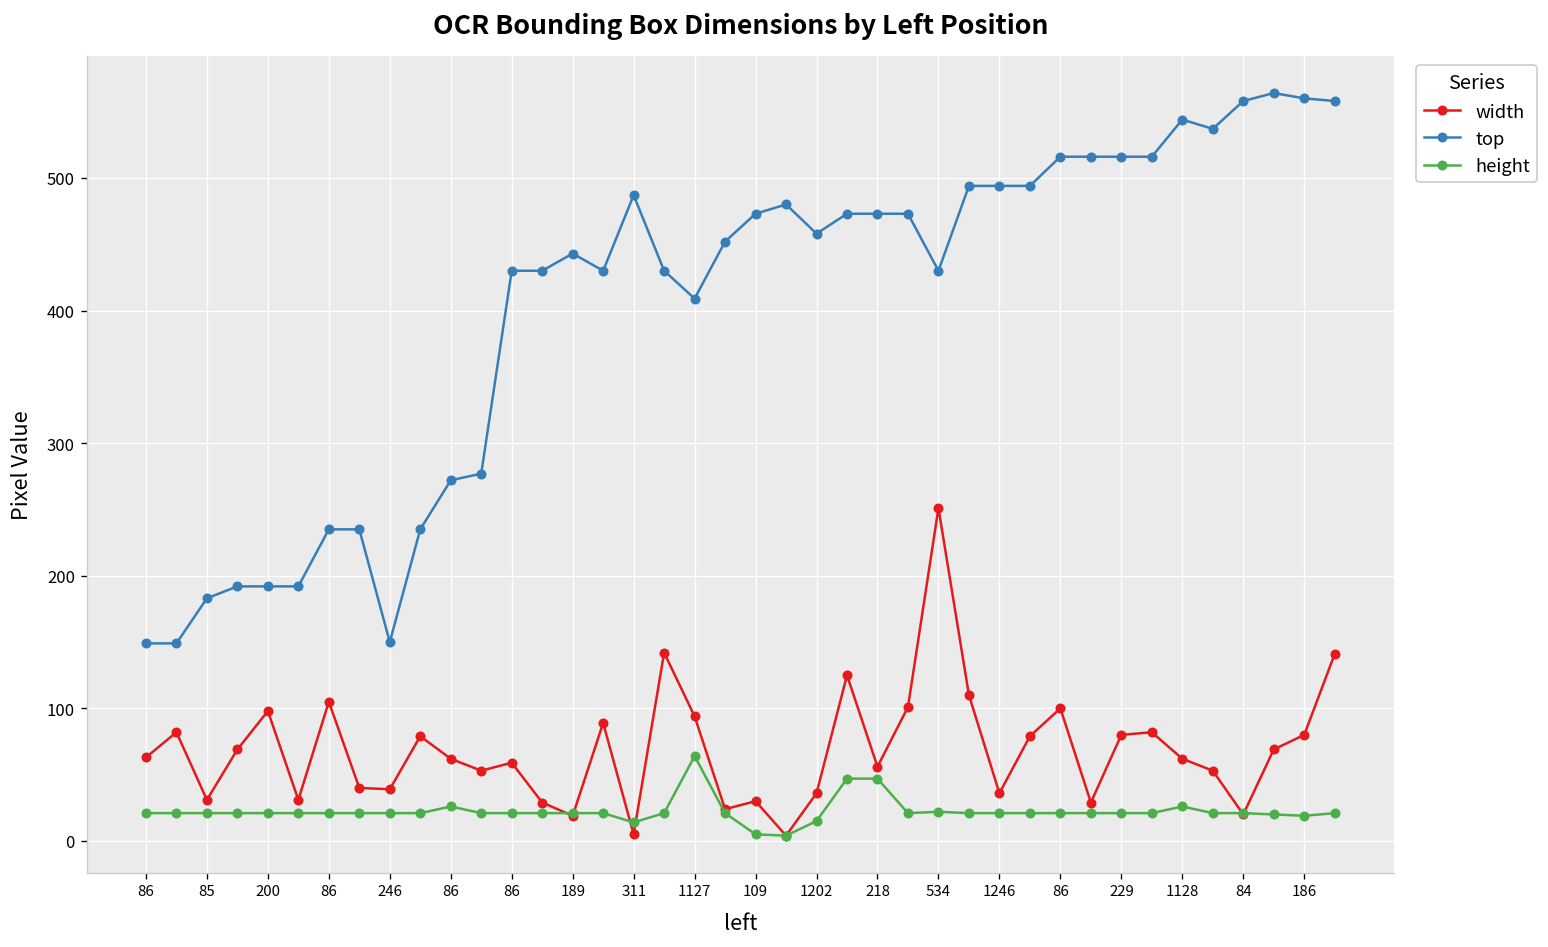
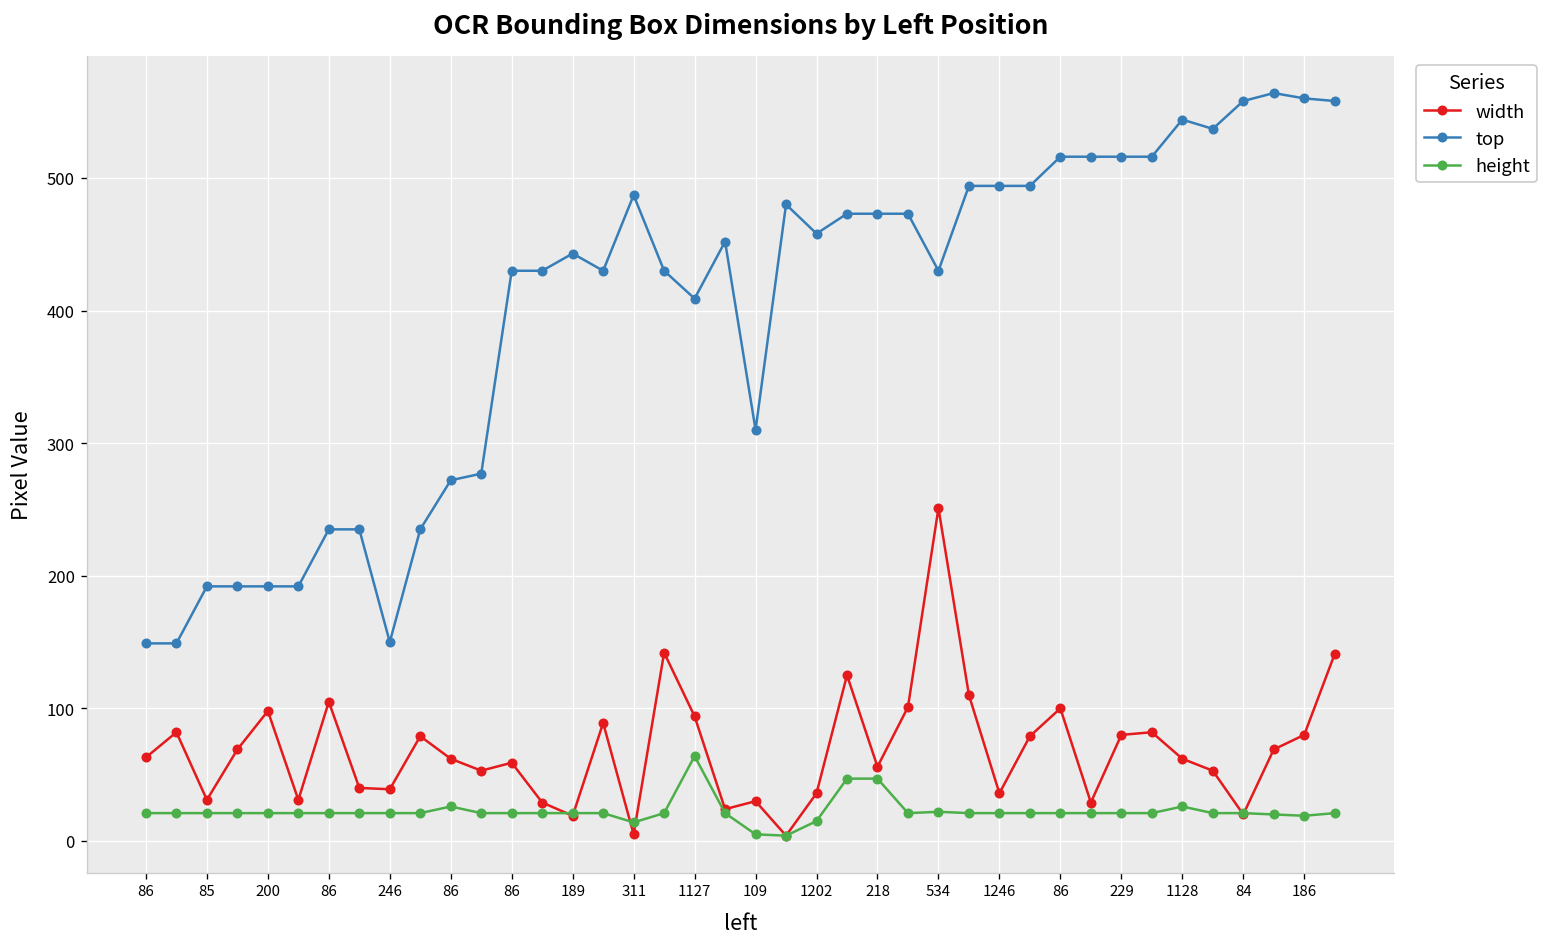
  {
    "width": {
      "85": 31,
      "200": 98,
      "246": 39,
      "311": 5,
      "1127": 94,
      "109": 30,
      "1202": 36,
      "218": 56,
      "534": 251,
      "1246": 36,
      "229": 80,
      "1128": 62,
      "186": 80
    },
    "top": {
-     "85": 183,
+     "85": 192,
      "200": 192,
      "246": 150,
      "189": 443,
      "311": 487,
      "1127": 409,
-     "109": 473,
+     "109": 310,
      "1202": 458,
      "218": 473,
      "534": 430,
      "1246": 494,
      "229": 516,
      "1128": 544,
      "84": 558,
      "186": 560
    },
    "height": {
      "85": 21,
      "200": 21,
      "246": 21,
      "311": 14,
      "1127": 64,
      "109": 5,
      "1202": 15,
      "218": 47,
      "534": 22,
      "1246": 21,
      "229": 21,
      "1128": 26,
      "186": 19
    }
  }
